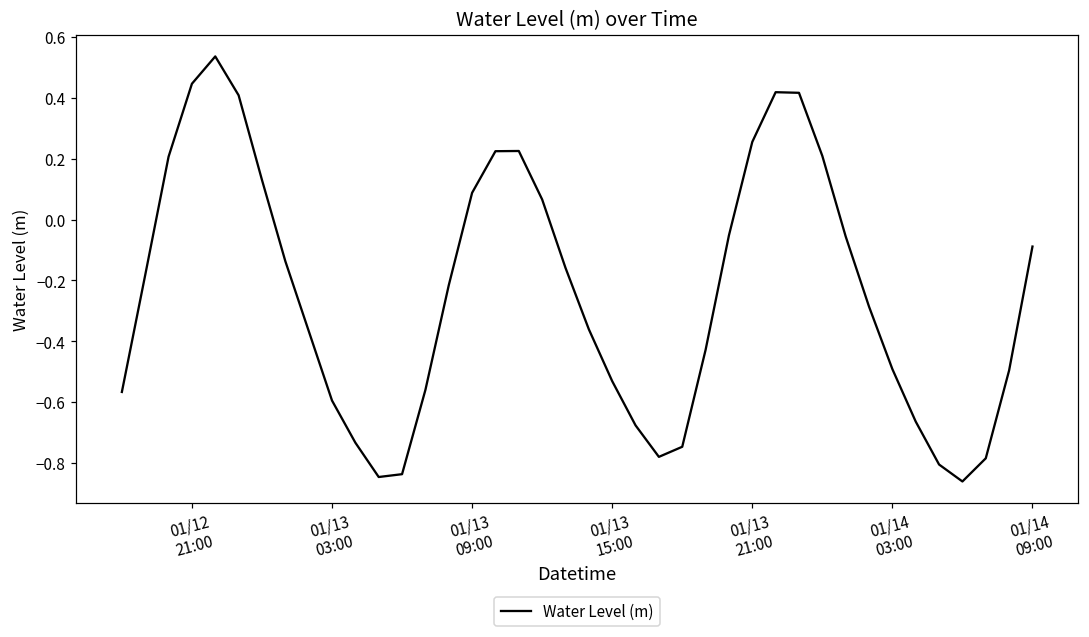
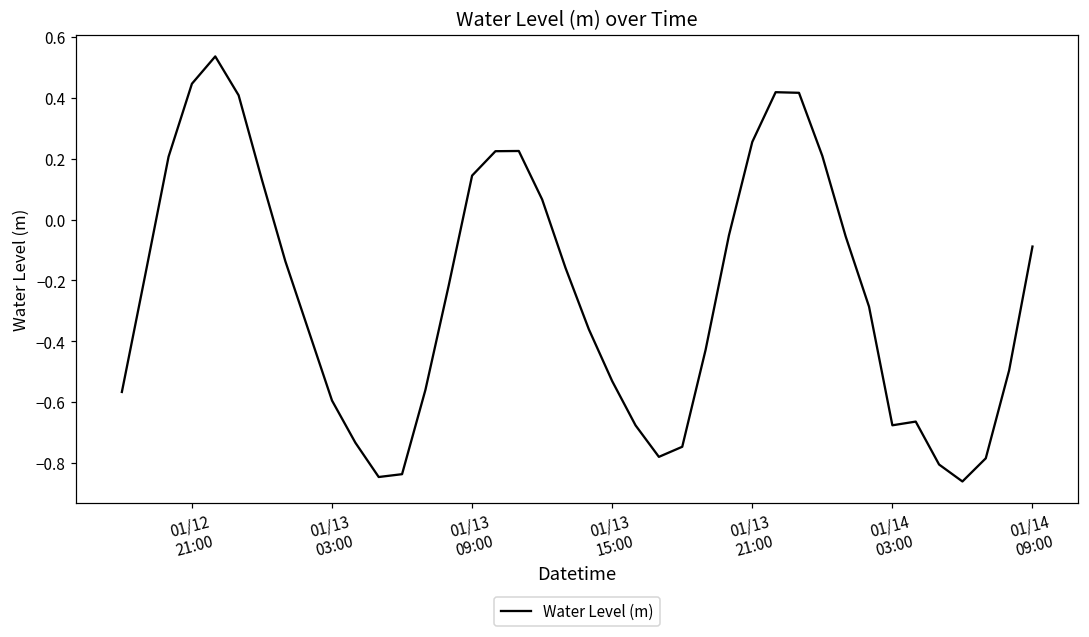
  {
    "01/12 21:00": 0.45,
    "01/13 03:00": -0.59,
-   "01/13 09:00": 0.09,
+   "01/13 09:00": 0.14,
    "01/13 15:00": -0.53,
    "01/13 21:00": 0.25,
-   "01/14 03:00": -0.49,
+   "01/14 03:00": -0.68,
    "01/14 09:00": -0.09
  }
